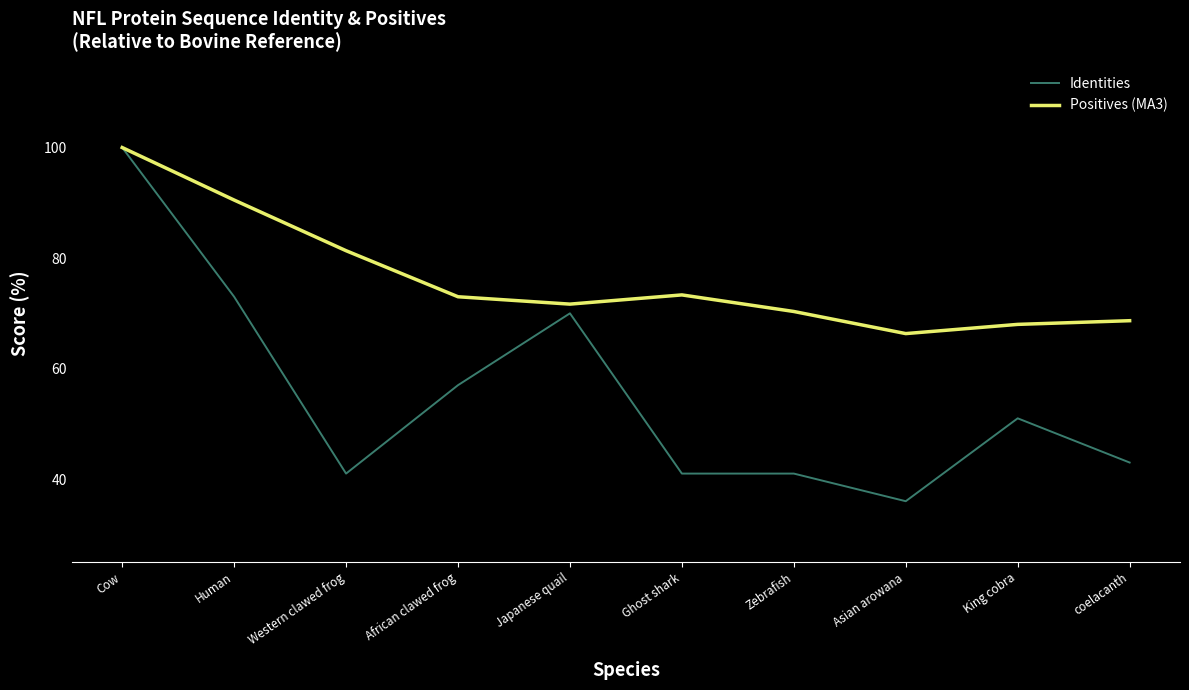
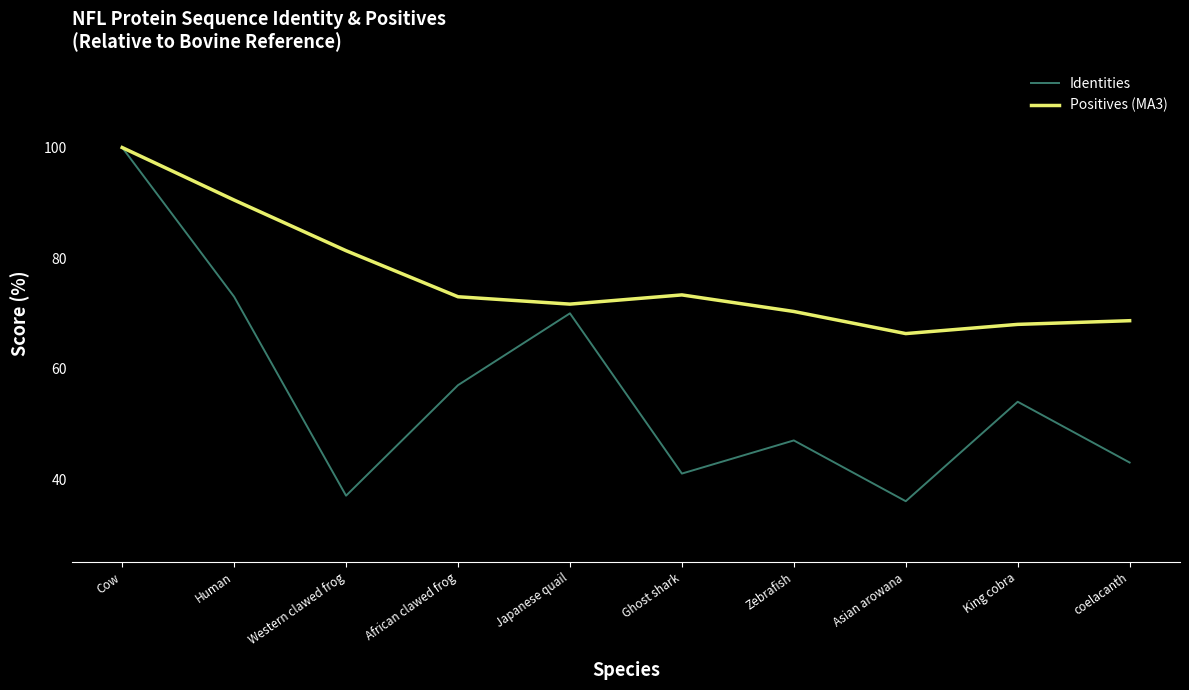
  {
    "Identities": {
      "Human": 73,
-     "Western clawed frog": 41,
+     "Western clawed frog": 37,
      "African clawed frog": 57,
      "Japanese quail": 70,
      "Ghost shark": 41,
-     "Zebrafish": 41,
+     "Zebrafish": 47,
      "Asian arowana": 36,
-     "King cobra": 51,
+     "King cobra": 54,
      "coelacanth": 43
    },
    "Positives (MA3)": {
      "Human": 91,
      "Western clawed frog": 81,
      "African clawed frog": 73,
      "Japanese quail": 72,
      "Ghost shark": 73,
      "Zebrafish": 70,
      "Asian arowana": 66,
      "King cobra": 68,
      "coelacanth": 69
    }
  }
